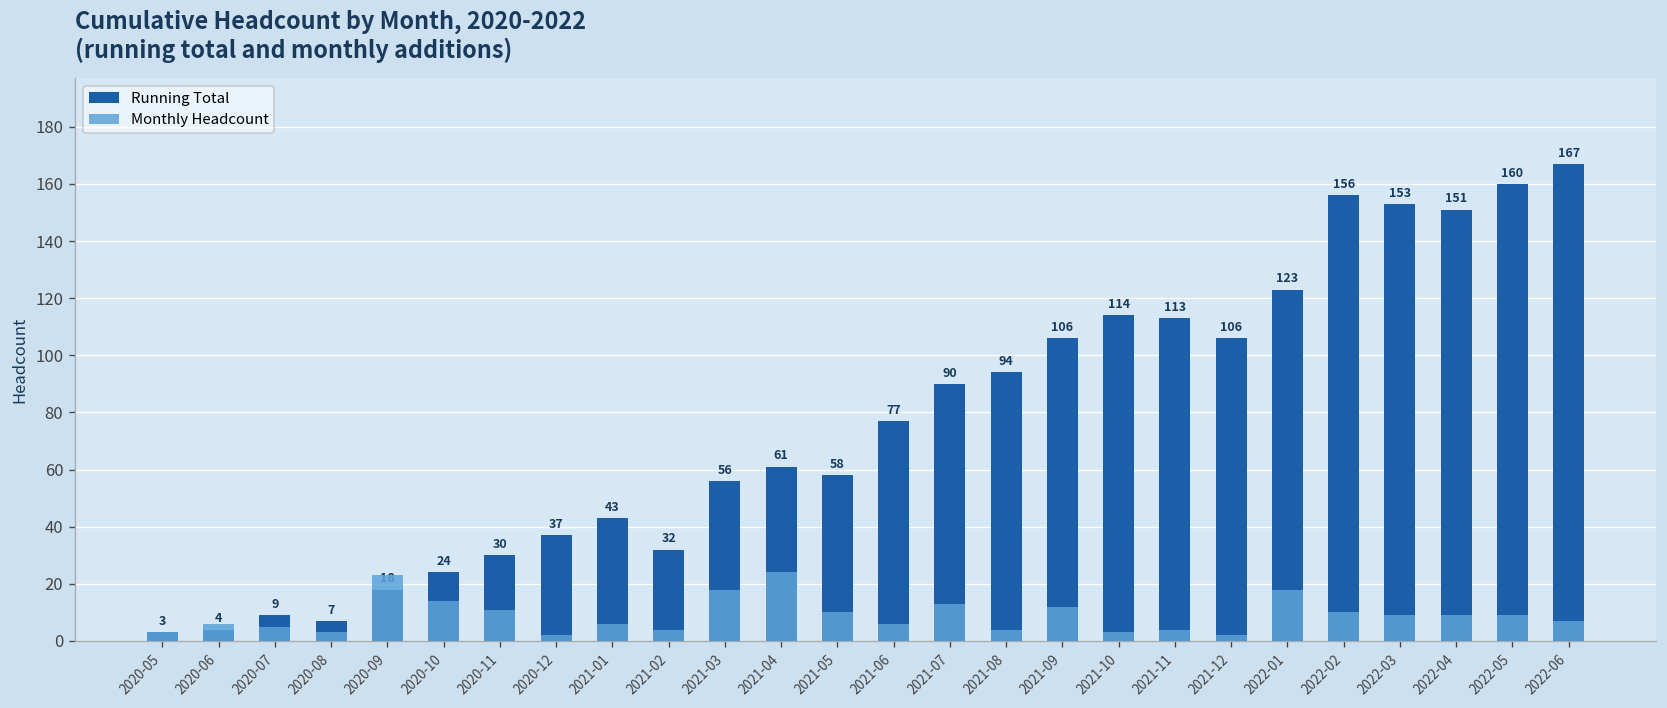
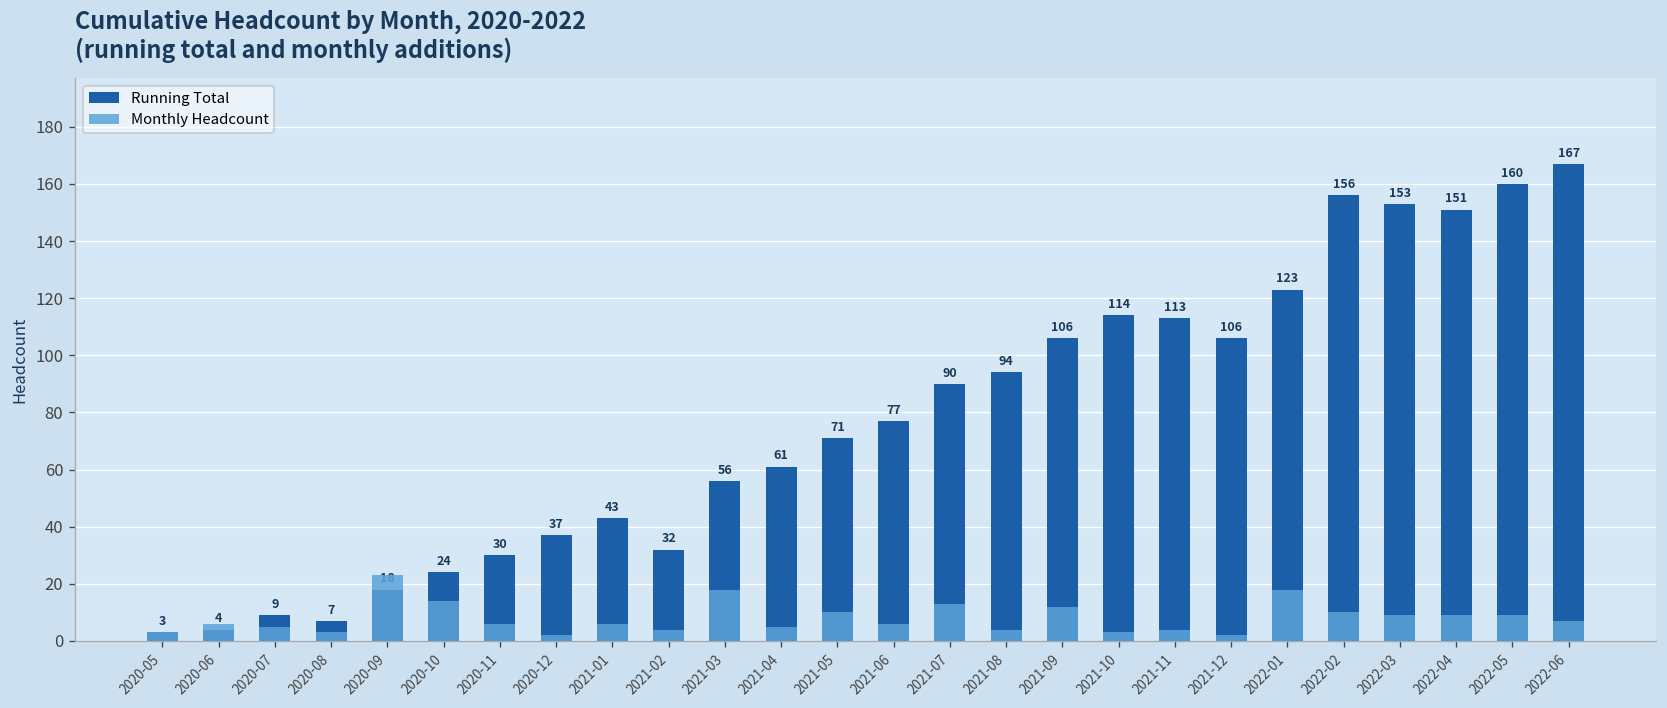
  {
    "Running Total": {
      "2020-05": 3,
      "2020-07": 9,
      "2020-08": 7,
      "2020-10": 24,
      "2020-11": 30,
      "2020-12": 37,
      "2021-01": 43,
      "2021-02": 32,
      "2021-03": 56,
      "2021-04": 61,
-     "2021-05": 58,
+     "2021-05": 71,
      "2021-06": 77,
      "2021-07": 90,
      "2021-08": 94,
      "2021-09": 106,
      "2021-10": 114,
      "2021-11": 113,
      "2021-12": 106,
      "2022-01": 123,
      "2022-02": 156,
      "2022-03": 153,
      "2022-04": 151,
      "2022-05": 160,
      "2022-06": 167
    },
    "Monthly Headcount": {
-     "2020-11": 11,
-     "2021-04": 24
+     "2020-11": 6,
+     "2021-04": 5
    }
  }
